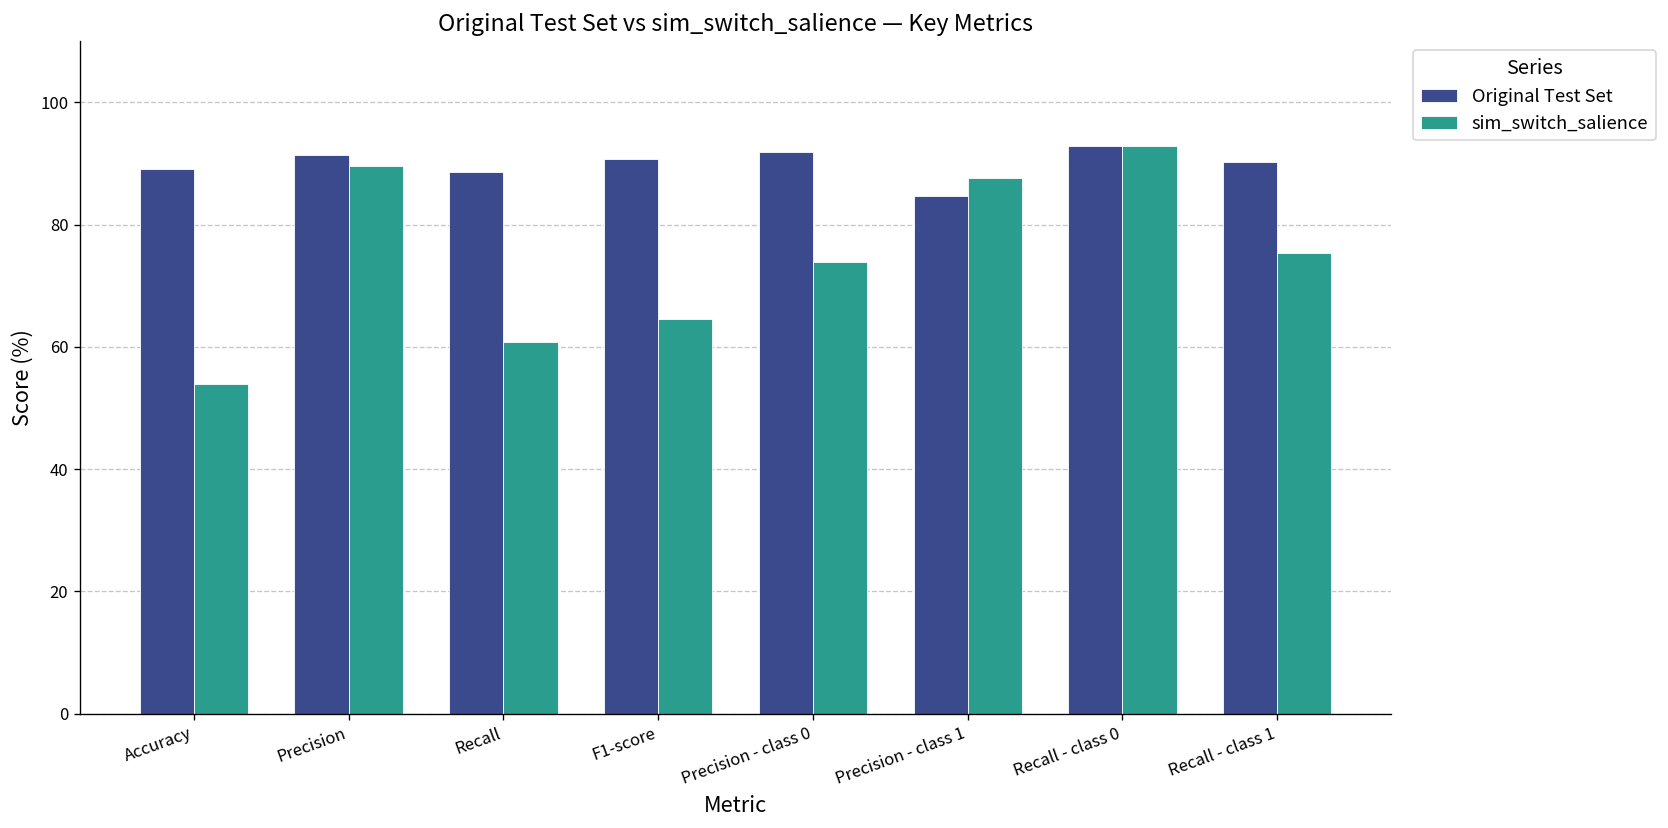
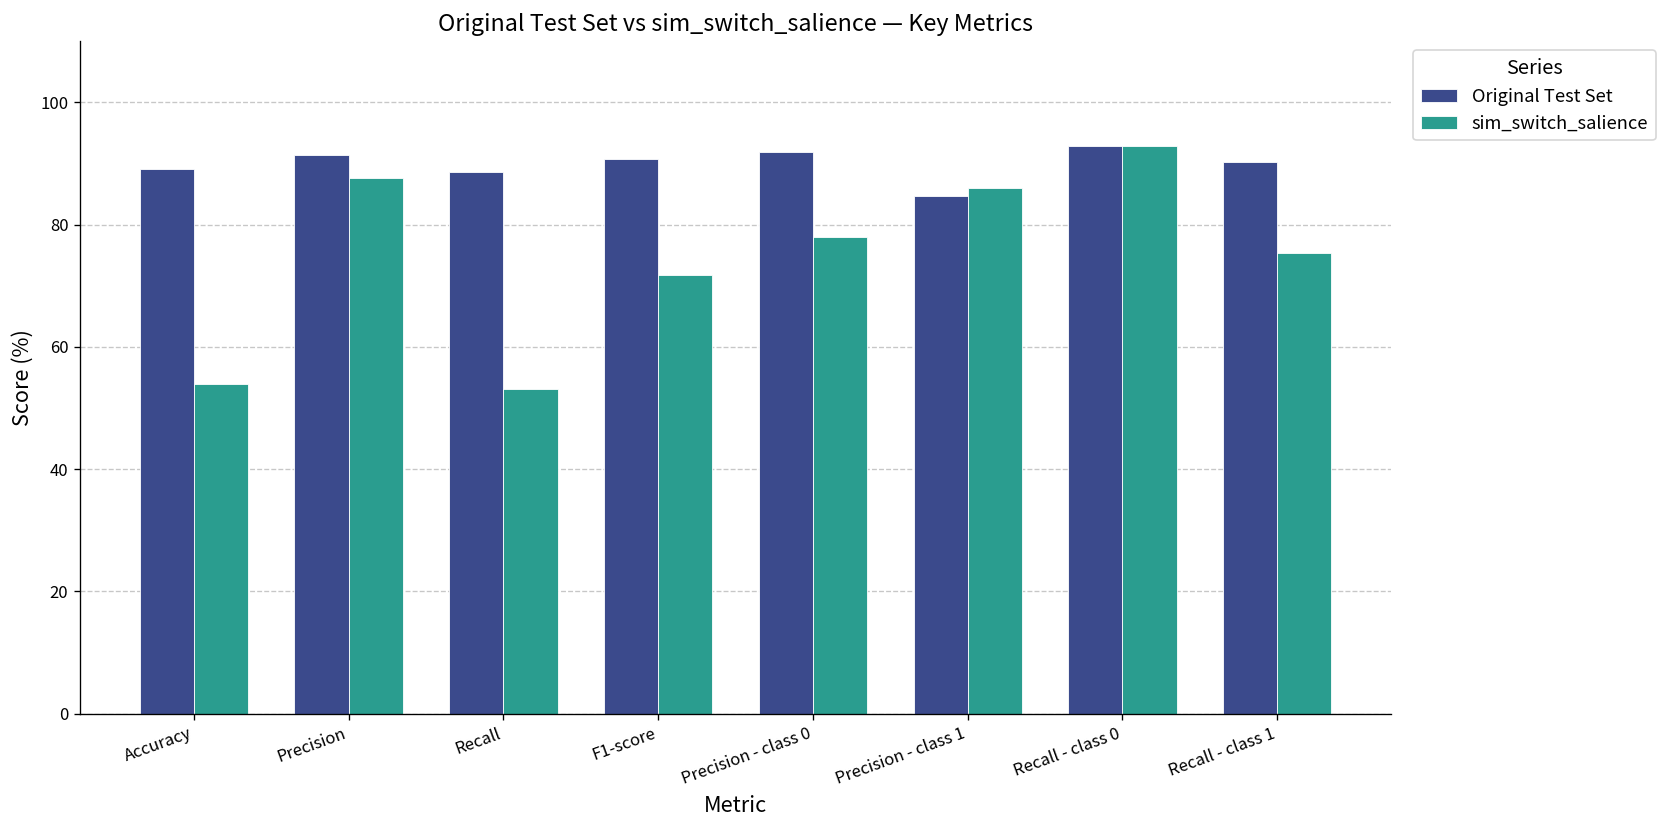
  {
    "Original Test Set": {
      "Accuracy": 89,
      "Precision": 91,
      "Recall": 89,
      "F1-score": 91,
      "Precision - class 0": 92,
      "Precision - class 1": 85,
      "Recall - class 0": 93,
      "Recall - class 1": 90
    },
    "sim_switch_salience": {
      "Accuracy": 54,
-     "Precision": 90,
-     "Recall": 61,
-     "F1-score": 65,
-     "Precision - class 0": 74,
-     "Precision - class 1": 88,
+     "Precision": 88,
+     "Recall": 53,
+     "F1-score": 72,
+     "Precision - class 0": 78,
+     "Precision - class 1": 86,
      "Recall - class 0": 93,
      "Recall - class 1": 75
    }
  }
